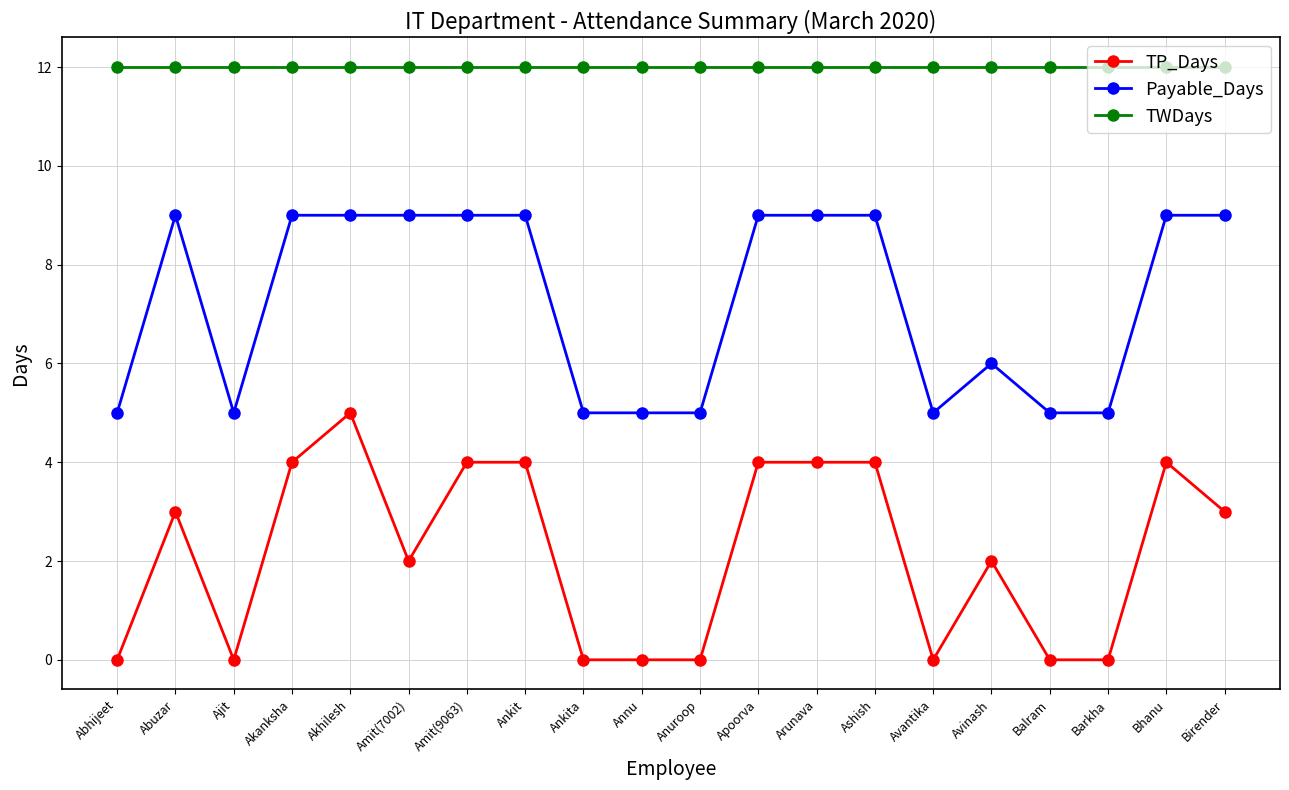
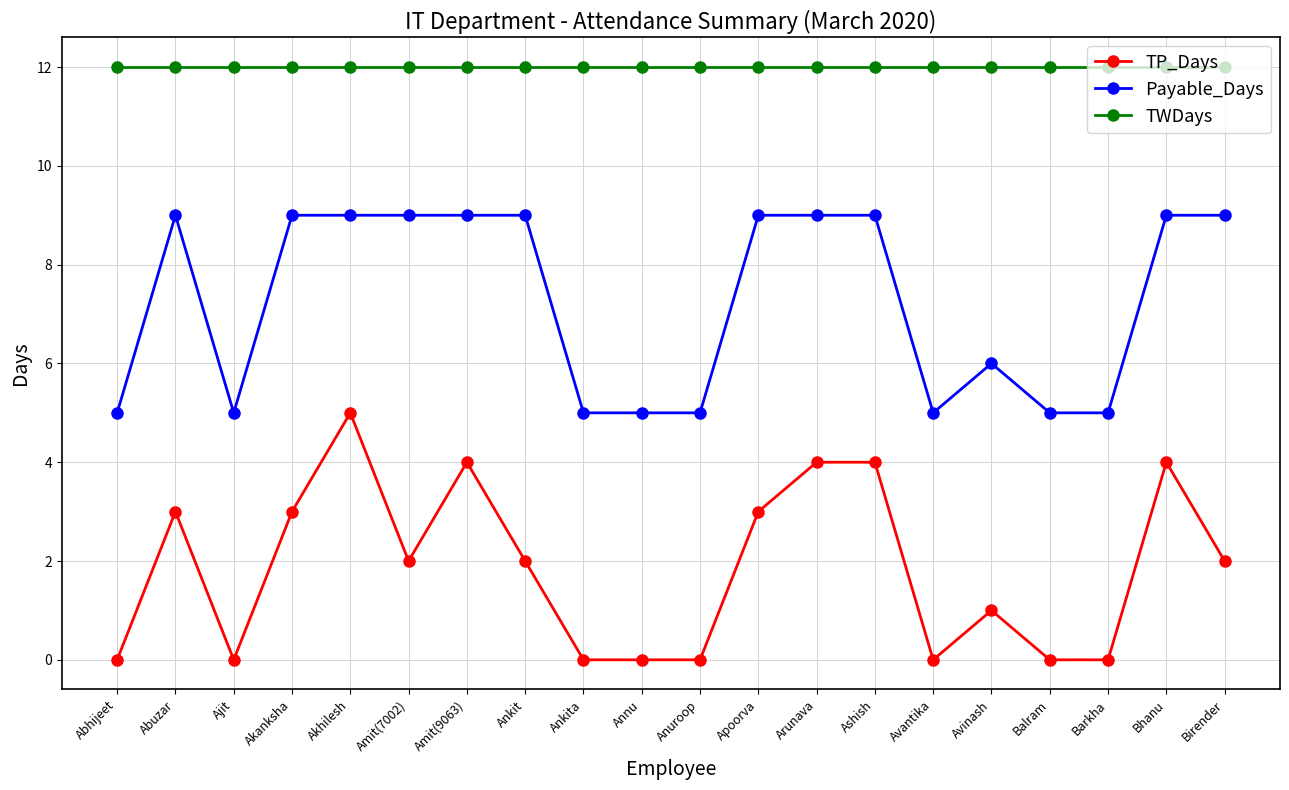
  {
    "TP_Days": {
      "Abhijeet": 0,
      "Abuzar": 3,
      "Ajit": 0,
-     "Akanksha": 4,
+     "Akanksha": 3,
      "Akhilesh": 5,
      "Amit(7002)": 2,
      "Amit(9063)": 4,
-     "Ankit": 4,
+     "Ankit": 2,
      "Ankita": 0,
      "Annu": 0,
      "Anuroop": 0,
-     "Apoorva": 4,
+     "Apoorva": 3,
      "Arunava": 4,
      "Ashish": 4,
      "Avantika": 0,
-     "Avinash": 2,
+     "Avinash": 1,
      "Balram": 0,
      "Barkha": 0,
      "Bhanu": 4,
-     "Birender": 3
+     "Birender": 2
    },
    "Payable_Days": {
      "Abhijeet": 5,
      "Abuzar": 9,
      "Ajit": 5,
      "Akanksha": 9,
      "Akhilesh": 9,
      "Amit(7002)": 9,
      "Amit(9063)": 9,
      "Ankit": 9,
      "Ankita": 5,
      "Annu": 5,
      "Anuroop": 5,
      "Apoorva": 9,
      "Arunava": 9,
      "Ashish": 9,
      "Avantika": 5,
      "Avinash": 6,
      "Balram": 5,
      "Barkha": 5,
      "Bhanu": 9,
      "Birender": 9
    },
    "TWDays": {
      "Abhijeet": 12,
      "Abuzar": 12,
      "Ajit": 12,
      "Akanksha": 12,
      "Akhilesh": 12,
      "Amit(7002)": 12,
      "Amit(9063)": 12,
      "Ankit": 12,
      "Ankita": 12,
      "Annu": 12,
      "Anuroop": 12,
      "Apoorva": 12,
      "Arunava": 12,
      "Ashish": 12,
      "Avantika": 12,
      "Avinash": 12,
      "Balram": 12
    }
  }
